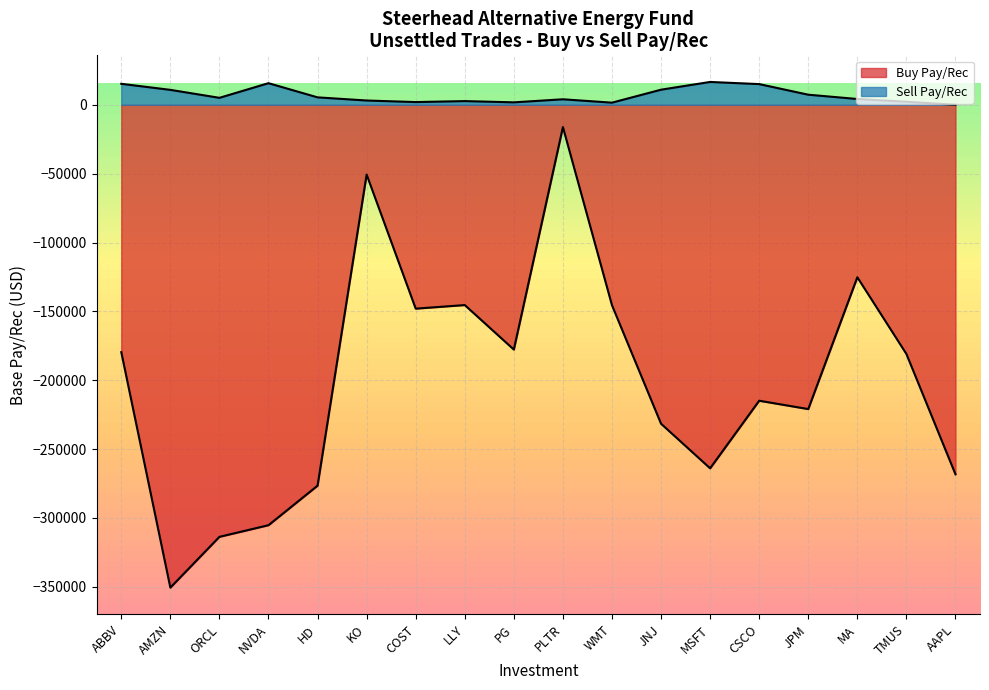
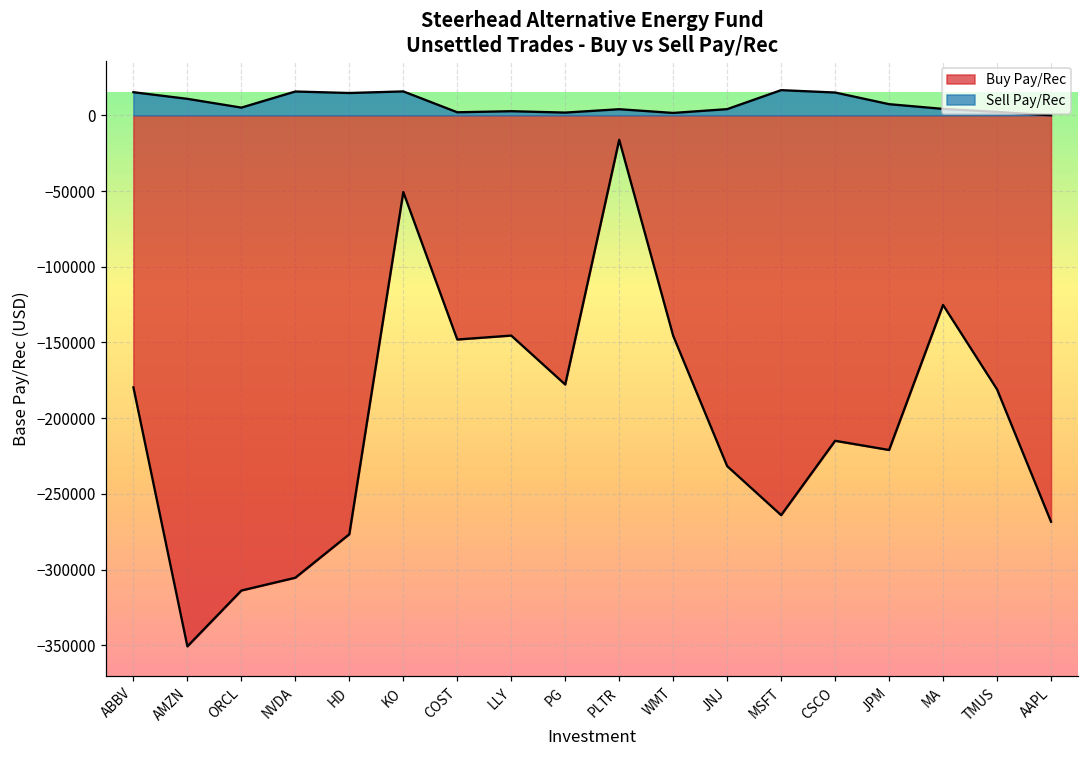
  {
    "Sell Pay/Rec": {
      "ABBV": 15000,
      "AMZN": 11000,
      "ORCL": 5000,
      "NVDA": 16000,
-     "HD": 5000,
-     "KO": 3000,
+     "HD": 15000,
+     "KO": 16000,
      "COST": 2000,
      "LLY": 3000,
      "PLTR": 4000,
-     "JNJ": 11000,
+     "JNJ": 4000,
      "MSFT": 17000,
      "CSCO": 15000,
      "JPM": 7000
    }
  }
